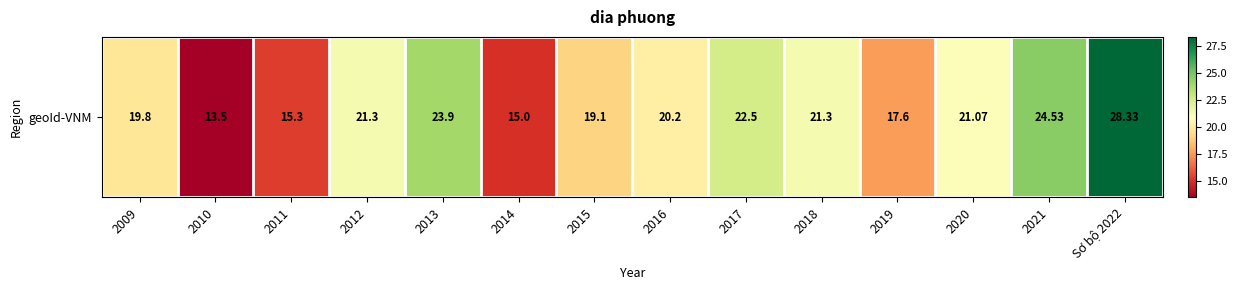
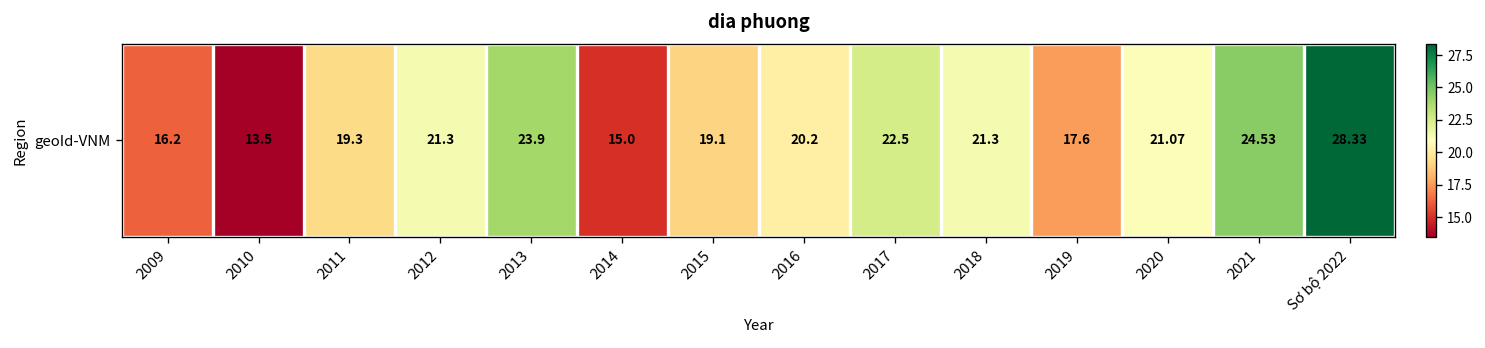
  {
    "geoId-VNM": {
-     "2009": 19.8,
+     "2009": 16.2,
      "2010": 13.5,
-     "2011": 15.3,
+     "2011": 19.3,
      "2012": 21.3,
      "2013": 23.9,
      "2014": 15.0,
      "2015": 19.1,
      "2016": 20.2,
      "2017": 22.5,
      "2018": 21.3,
      "2019": 17.6,
      "2020": 21.07,
      "2021": 24.53,
      "Sơ bộ 2022": 28.33
    }
  }
